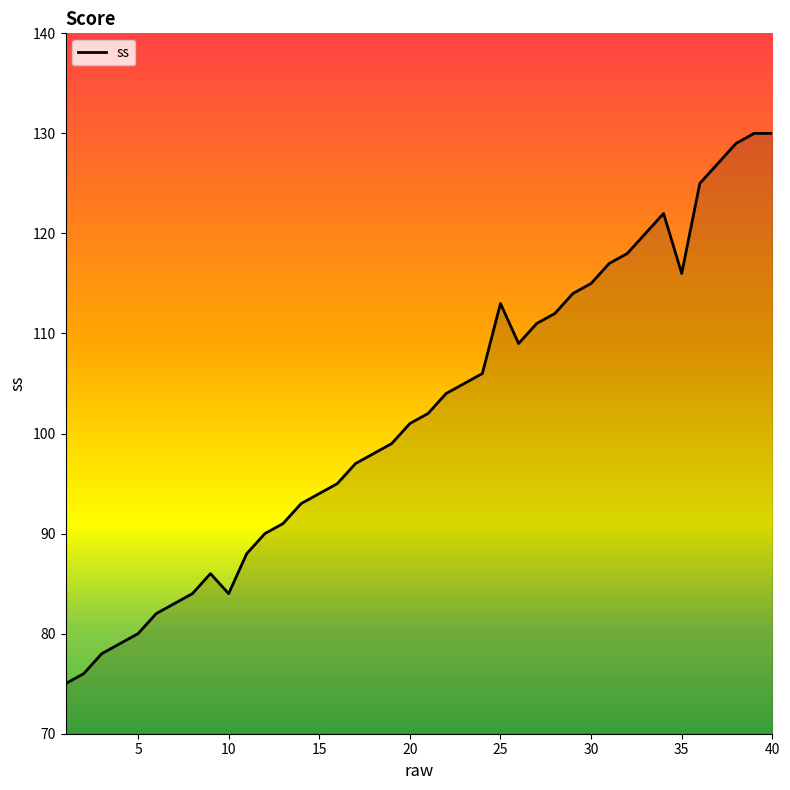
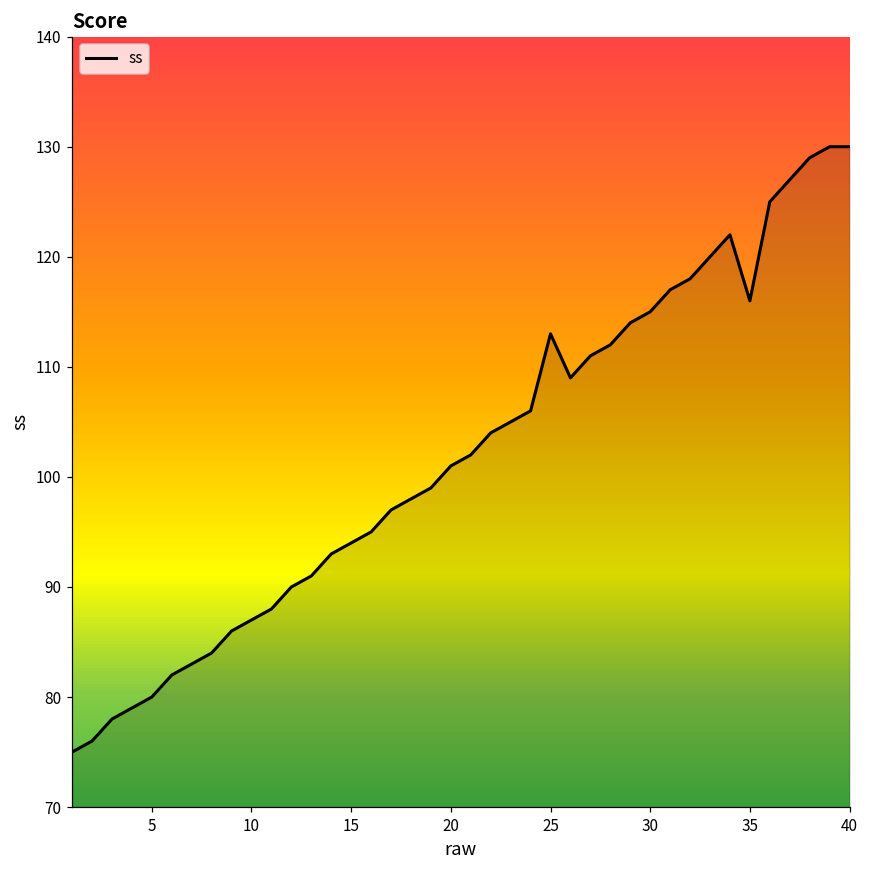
  {
    "5": 80,
-   "10": 84,
+   "10": 87,
    "15": 94,
    "20": 101,
    "25": 113,
    "30": 115,
    "35": 116,
    "40": 130
  }
